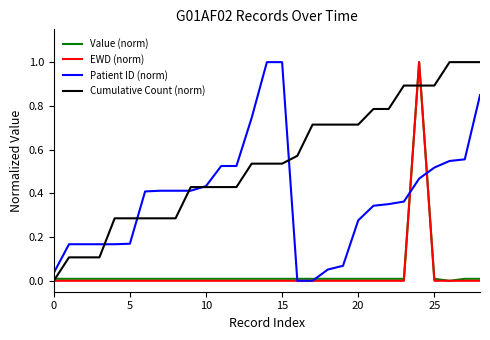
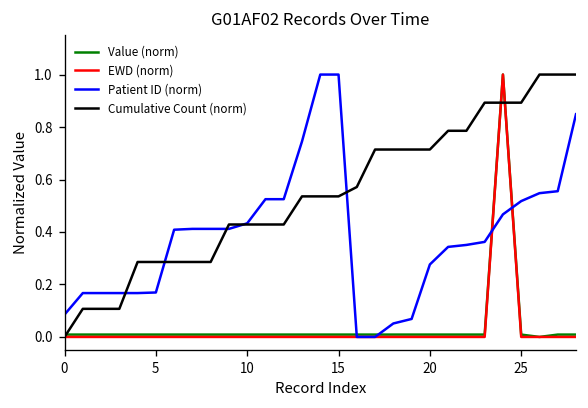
  {
    "Patient ID (norm)": {
-     "0": 0.04,
+     "0": 0.09,
      "5": 0.17,
      "15": 1.00,
      "20": 0.28,
      "25": 0.52
    },
    "Cumulative Count (norm)": {
      "5": 0.29,
      "15": 0.54,
      "20": 0.71,
      "25": 0.89
    }
  }
